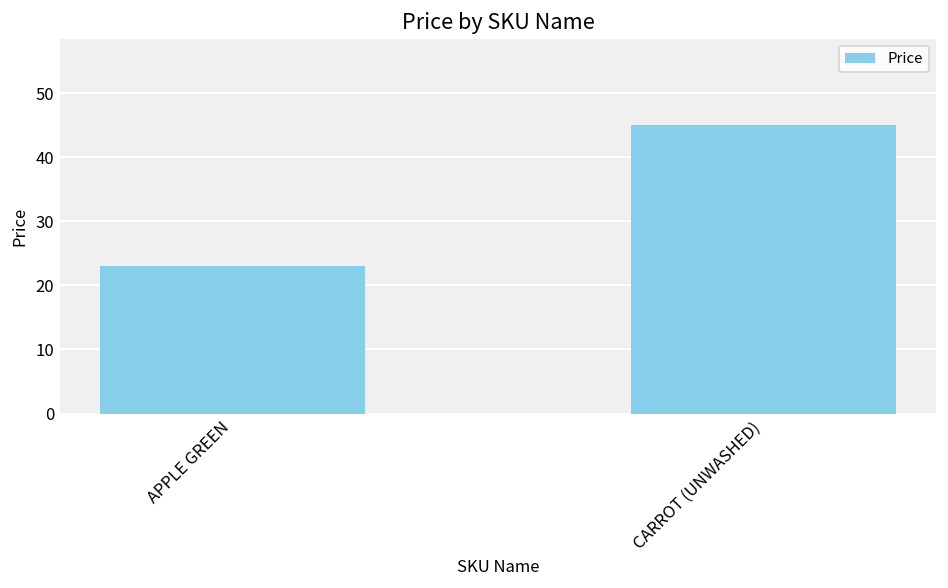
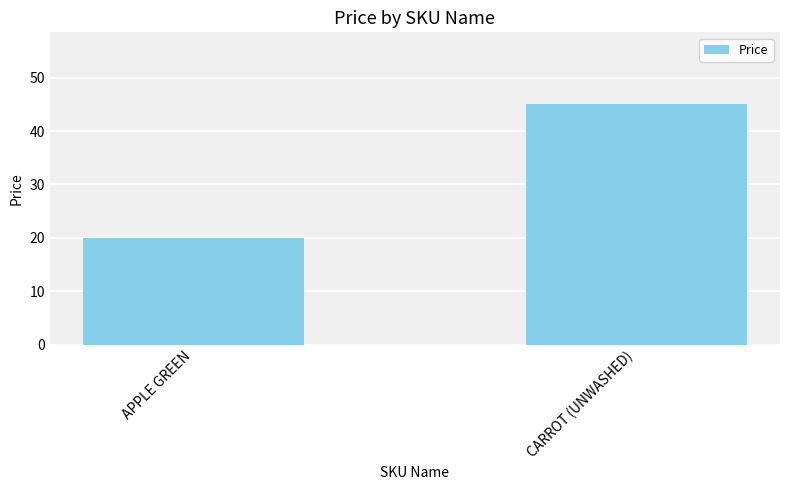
  {
-   "APPLE GREEN": 23,
+   "APPLE GREEN": 20,
    "CARROT (UNWASHED)": 45
  }
